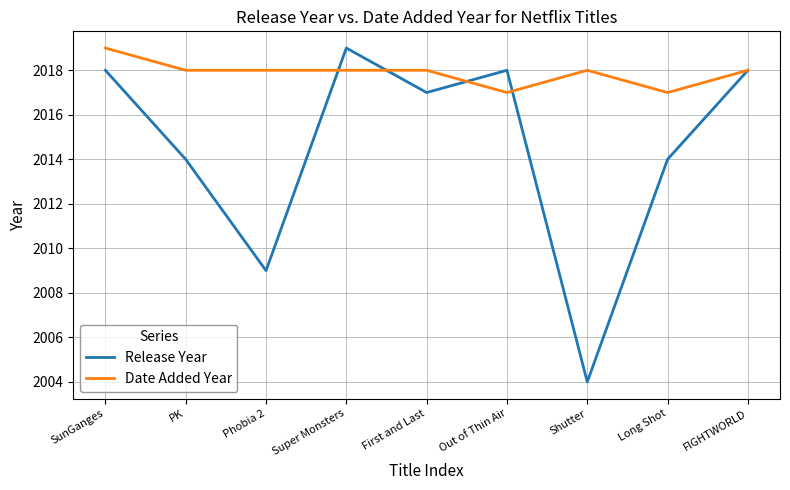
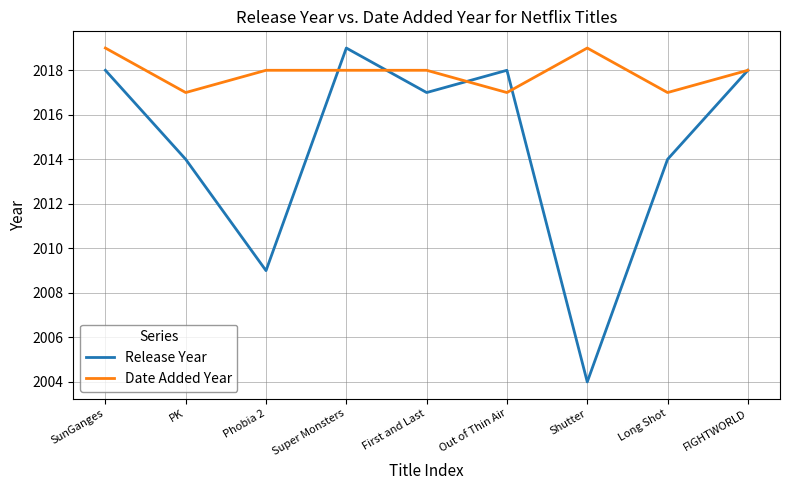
  {
    "Release Year": {
      "SunGanges": 2018,
      "PK": 2014,
      "Phobia 2": 2009,
      "Super Monsters": 2019,
      "First and Last": 2017,
      "Out of Thin Air": 2018,
      "Shutter": 2004,
      "Long Shot": 2014
    },
    "Date Added Year": {
      "SunGanges": 2019,
-     "PK": 2018,
+     "PK": 2017,
      "Phobia 2": 2018,
      "Super Monsters": 2018,
      "First and Last": 2018,
      "Out of Thin Air": 2017,
-     "Shutter": 2018,
+     "Shutter": 2019,
      "Long Shot": 2017
    }
  }
